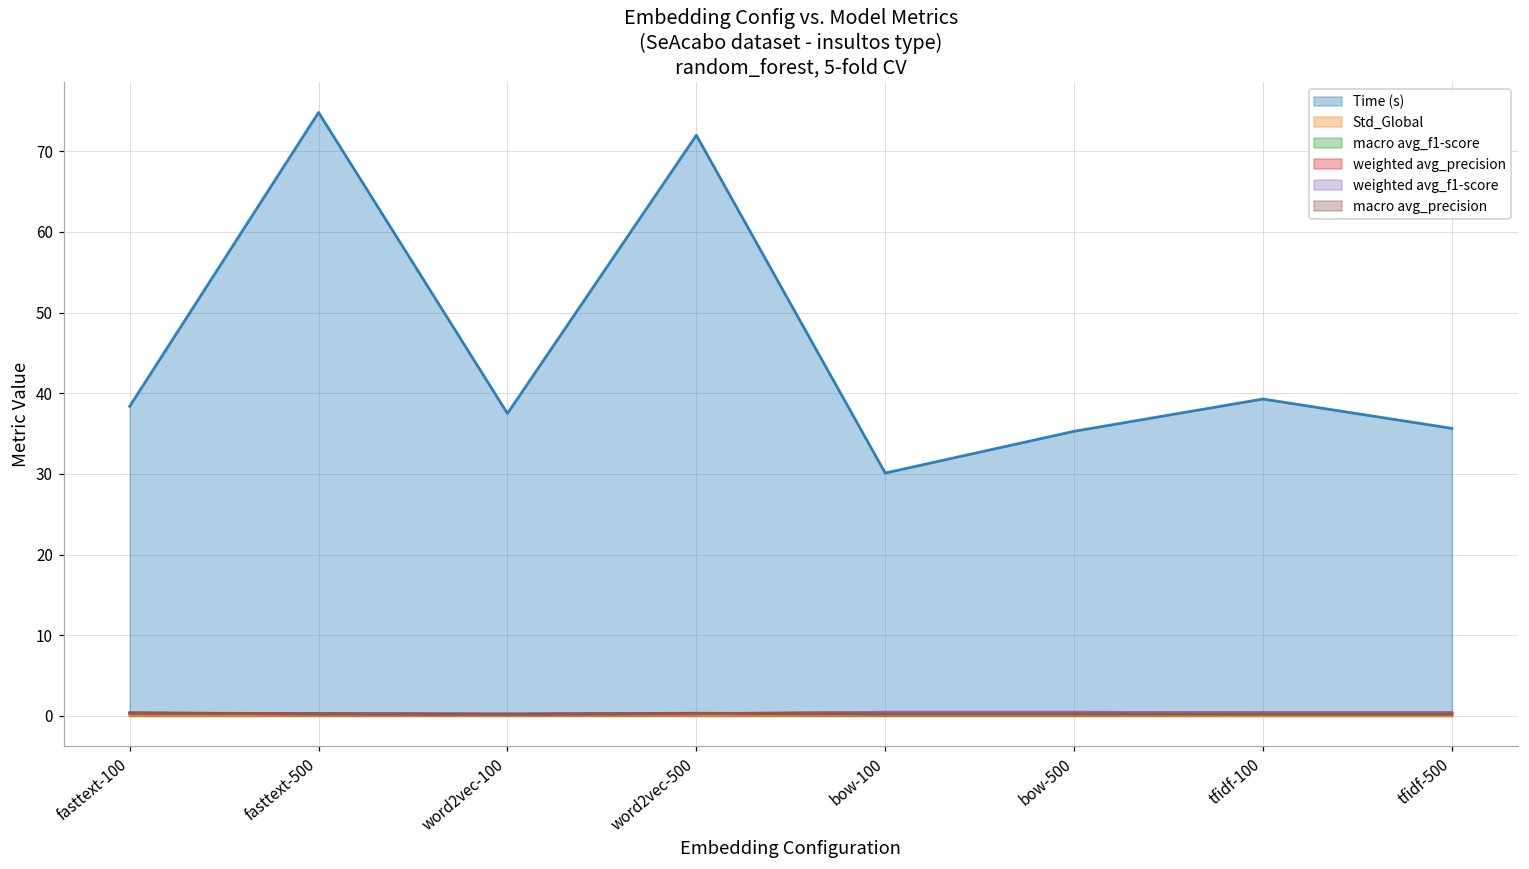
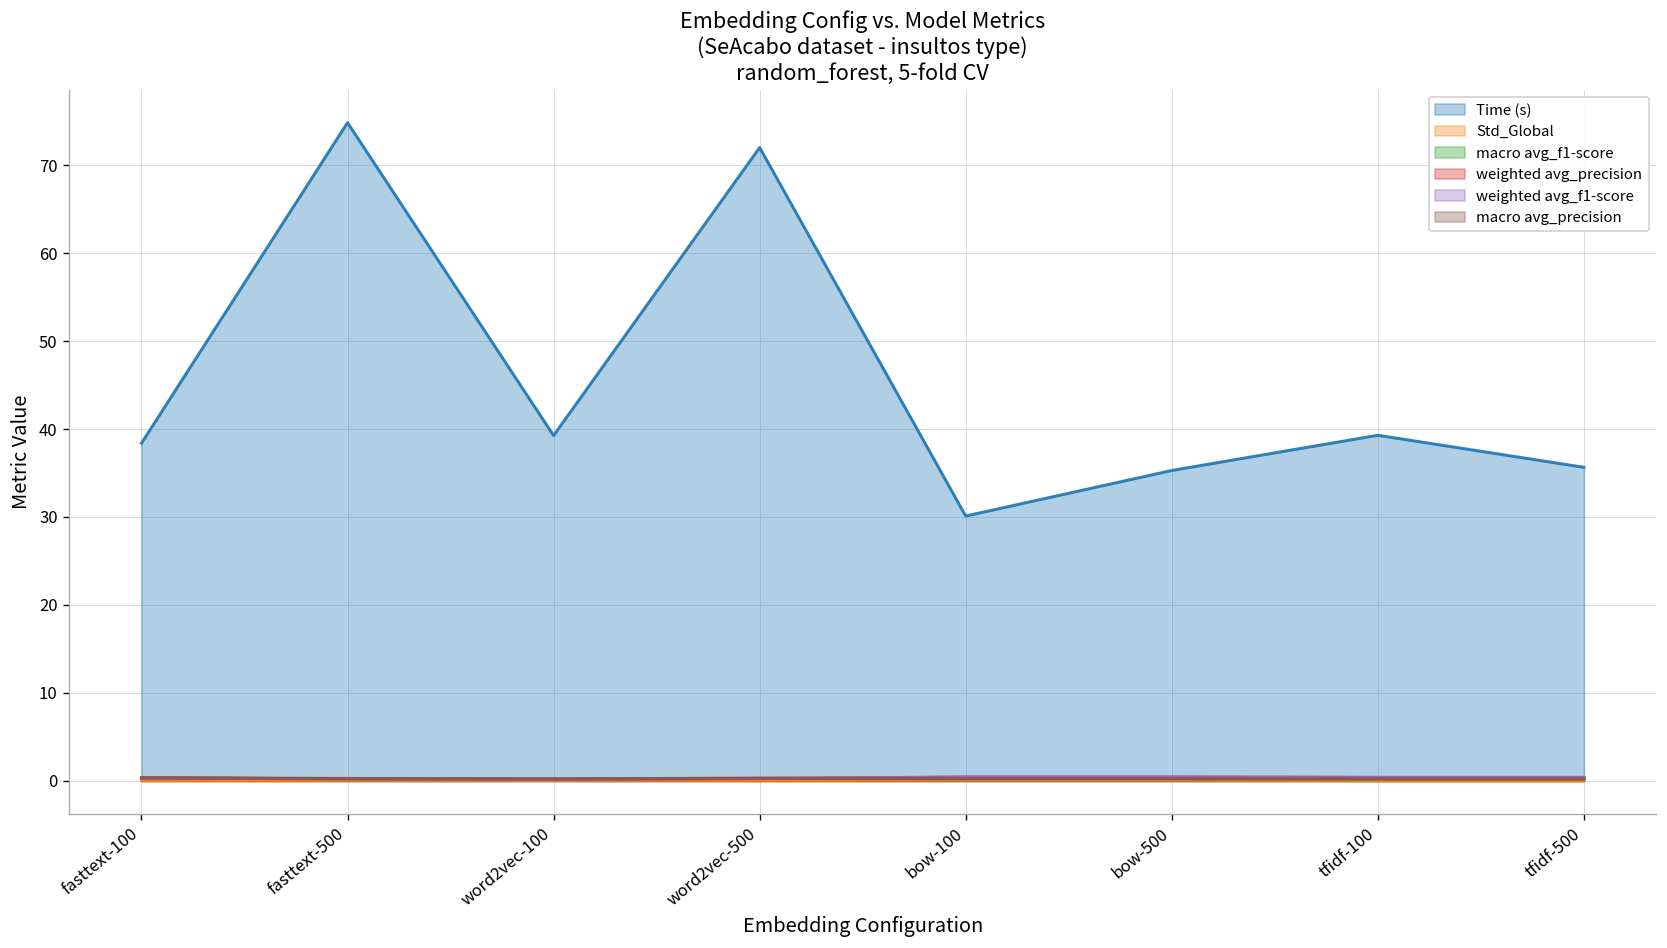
  {
    "Time (s)": {
      "fasttext-100": 38,
      "fasttext-500": 75,
-     "word2vec-100": 38,
+     "word2vec-100": 39,
      "word2vec-500": 72,
      "bow-100": 30,
      "bow-500": 35,
      "tfidf-100": 39,
      "tfidf-500": 36
    }
  }
